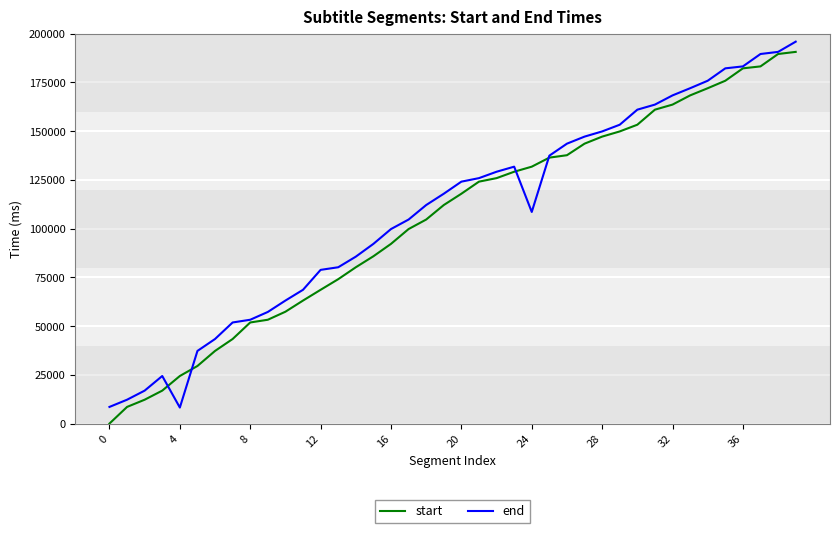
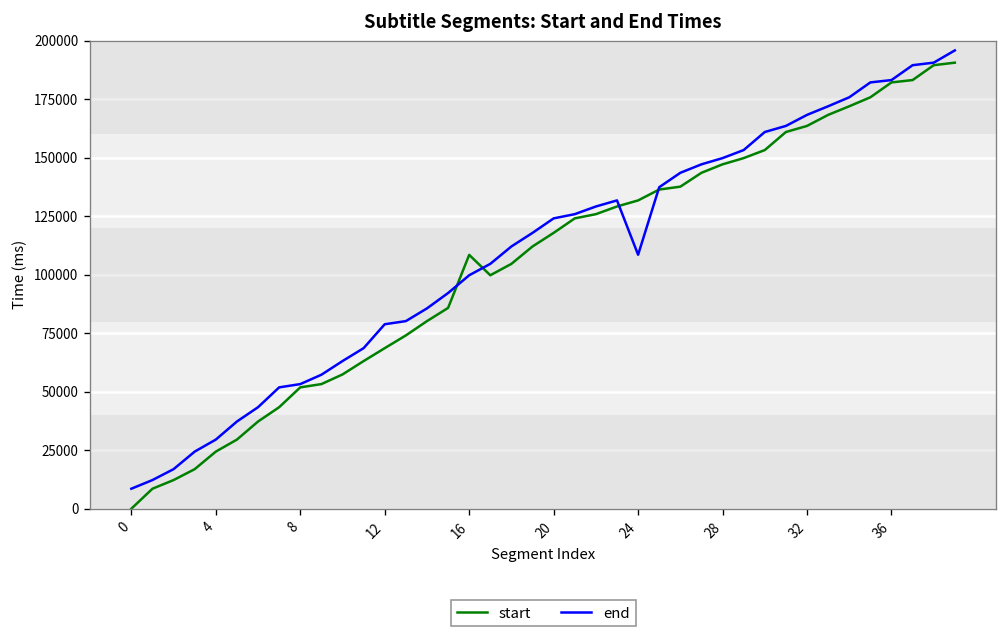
  {
    "start": {
      "0": 0,
      "4": 24000,
      "8": 52000,
      "12": 69000,
-     "16": 92000,
+     "16": 108000,
      "20": 118000,
      "24": 132000,
      "28": 147000,
      "32": 164000
    },
    "end": {
      "0": 9000,
-     "4": 8000,
+     "4": 30000,
      "8": 53000,
      "12": 79000,
      "16": 100000,
      "20": 124000,
      "24": 109000,
      "28": 150000,
      "32": 168000
    }
  }
